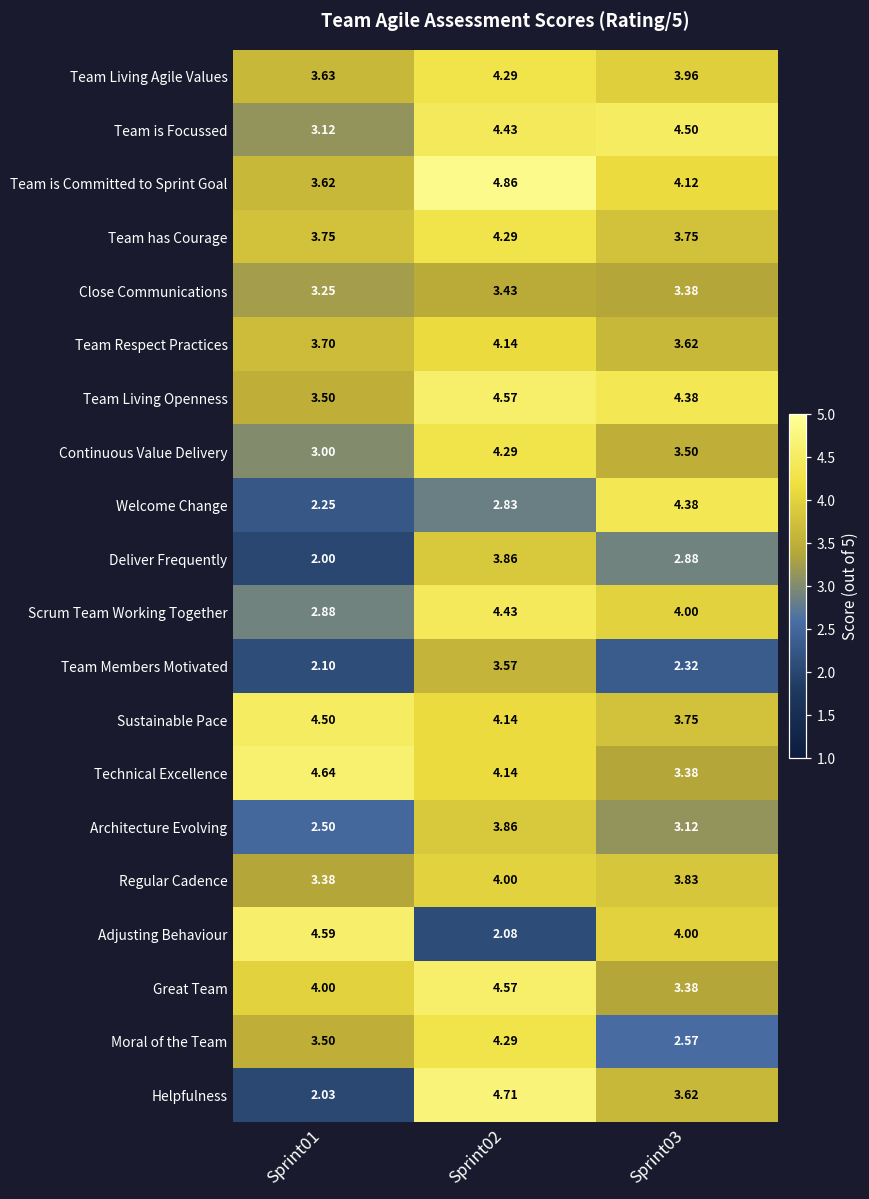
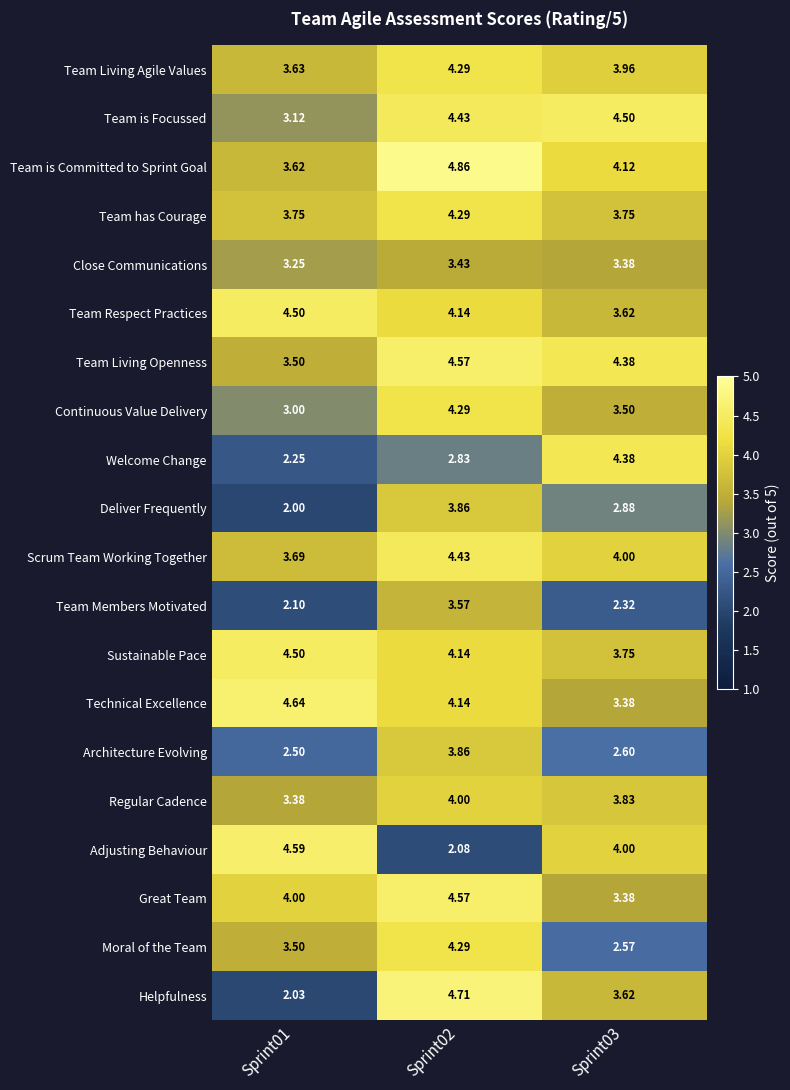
  {
    "Team Living Agile Values": {
      "Sprint01": 3.63,
      "Sprint02": 4.29,
      "Sprint03": 3.96
    },
    "Team is Focussed": {
      "Sprint01": 3.12,
      "Sprint02": 4.43,
      "Sprint03": 4.50
    },
    "Team is Committed to Sprint Goal": {
      "Sprint01": 3.62,
      "Sprint02": 4.86,
      "Sprint03": 4.12
    },
    "Team has Courage": {
      "Sprint01": 3.75,
      "Sprint02": 4.29,
      "Sprint03": 3.75
    },
    "Close Communications": {
      "Sprint01": 3.25,
      "Sprint02": 3.43,
      "Sprint03": 3.38
    },
    "Team Respect Practices": {
-     "Sprint01": 3.70,
+     "Sprint01": 4.50,
      "Sprint02": 4.14,
      "Sprint03": 3.62
    },
    "Team Living Openness": {
      "Sprint01": 3.50,
      "Sprint02": 4.57,
      "Sprint03": 4.38
    },
    "Continuous Value Delivery": {
      "Sprint01": 3.00,
      "Sprint02": 4.29,
      "Sprint03": 3.50
    },
    "Welcome Change": {
      "Sprint01": 2.25,
      "Sprint02": 2.83,
      "Sprint03": 4.38
    },
    "Deliver Frequently": {
      "Sprint01": 2.00,
      "Sprint02": 3.86,
      "Sprint03": 2.88
    },
    "Scrum Team Working Together": {
-     "Sprint01": 2.88,
+     "Sprint01": 3.69,
      "Sprint02": 4.43,
      "Sprint03": 4.00
    },
    "Team Members Motivated": {
      "Sprint01": 2.10,
      "Sprint02": 3.57,
      "Sprint03": 2.32
    },
    "Sustainable Pace": {
      "Sprint01": 4.50,
      "Sprint02": 4.14,
      "Sprint03": 3.75
    },
    "Technical Excellence": {
      "Sprint01": 4.64,
      "Sprint02": 4.14,
      "Sprint03": 3.38
    },
    "Architecture Evolving": {
      "Sprint01": 2.50,
      "Sprint02": 3.86,
-     "Sprint03": 3.12
+     "Sprint03": 2.60
    },
    "Regular Cadence": {
      "Sprint01": 3.38,
      "Sprint02": 4.00,
      "Sprint03": 3.83
    },
    "Adjusting Behaviour": {
      "Sprint01": 4.59,
      "Sprint02": 2.08,
      "Sprint03": 4.00
    },
    "Great Team": {
      "Sprint01": 4.00,
      "Sprint02": 4.57,
      "Sprint03": 3.38
    },
    "Moral of the Team": {
      "Sprint01": 3.50,
      "Sprint02": 4.29,
      "Sprint03": 2.57
    },
    "Helpfulness": {
      "Sprint01": 2.03,
      "Sprint02": 4.71,
      "Sprint03": 3.62
    }
  }
